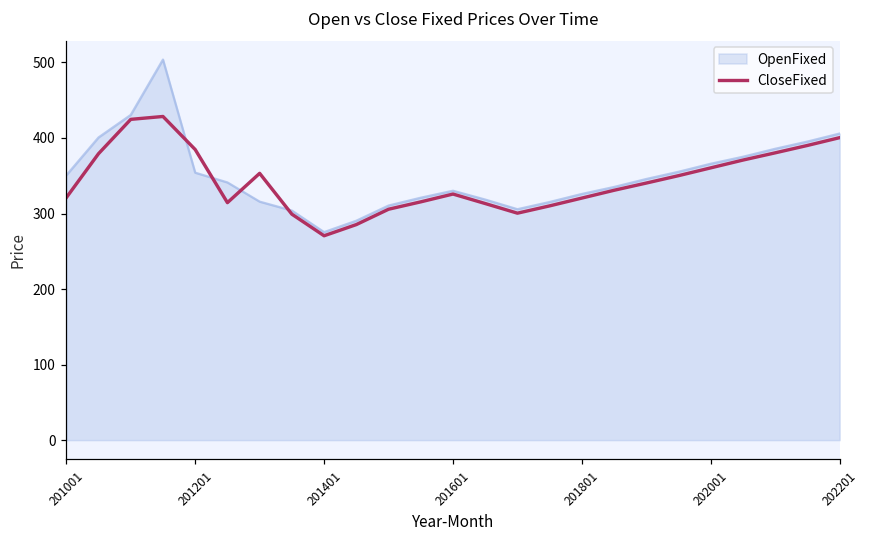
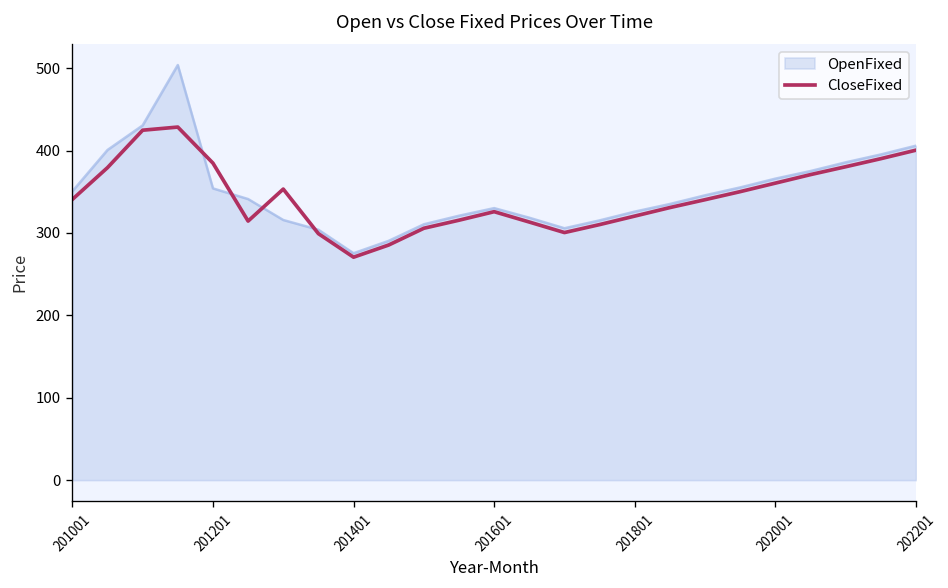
  {
    "OpenFixed": {
      "201001": 350,
      "201201": 350,
      "201401": 280,
      "201601": 330,
      "201801": 330,
      "202001": 370,
      "202201": 410
    },
    "CloseFixed": {
-     "201001": 320,
+     "201001": 340,
      "201201": 380,
      "201401": 270,
      "201601": 330,
      "201801": 320,
      "202001": 360,
      "202201": 400
    }
  }
